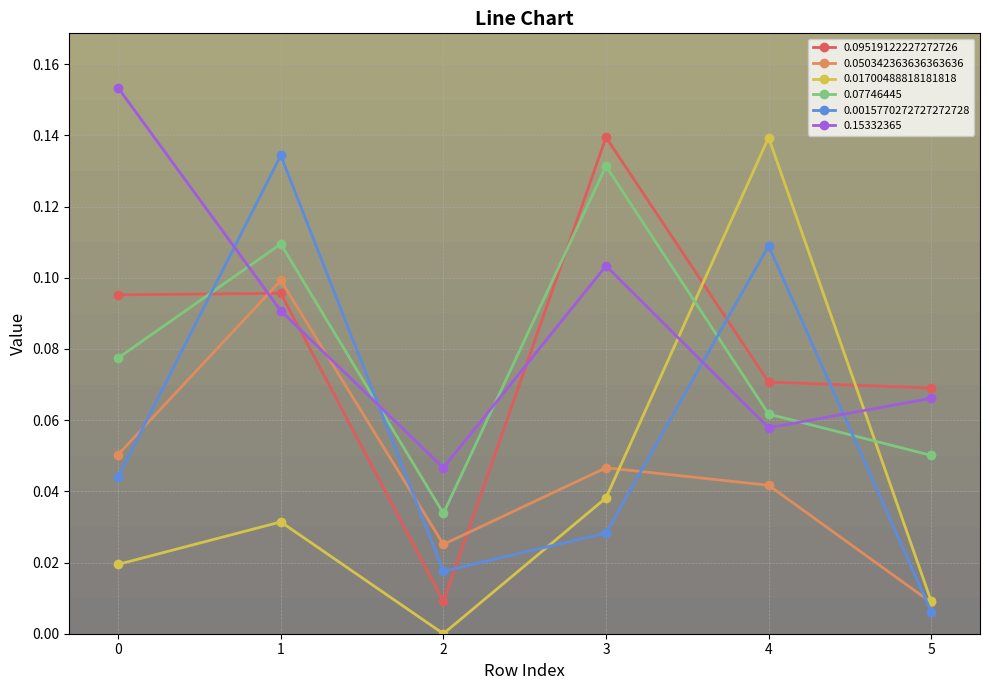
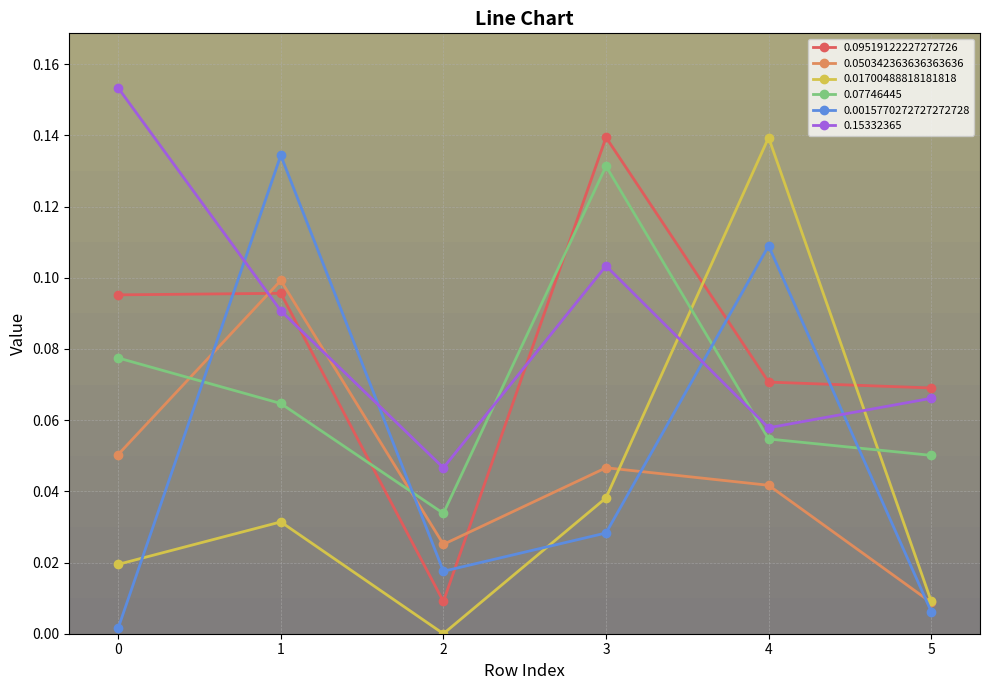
  {
    "0.01700488818181818": {
      "0": 0.019,
      "1": 0.031,
      "2": 0.000,
      "3": 0.038,
      "4": 0.139
    },
    "0.07746445": {
      "0": 0.077,
-     "1": 0.109,
+     "1": 0.065,
      "2": 0.034,
      "3": 0.131,
-     "4": 0.062,
+     "4": 0.055,
      "5": 0.050
    },
    "0.0015770272727272728": {
-     "0": 0.044,
+     "0": 0.002,
      "1": 0.134,
      "2": 0.018,
      "3": 0.028,
      "4": 0.109,
      "5": 0.006
    },
    "0.15332365": {
      "0": 0.153,
      "1": 0.091,
      "2": 0.047,
      "3": 0.103,
      "4": 0.058,
      "5": 0.066
    }
  }
